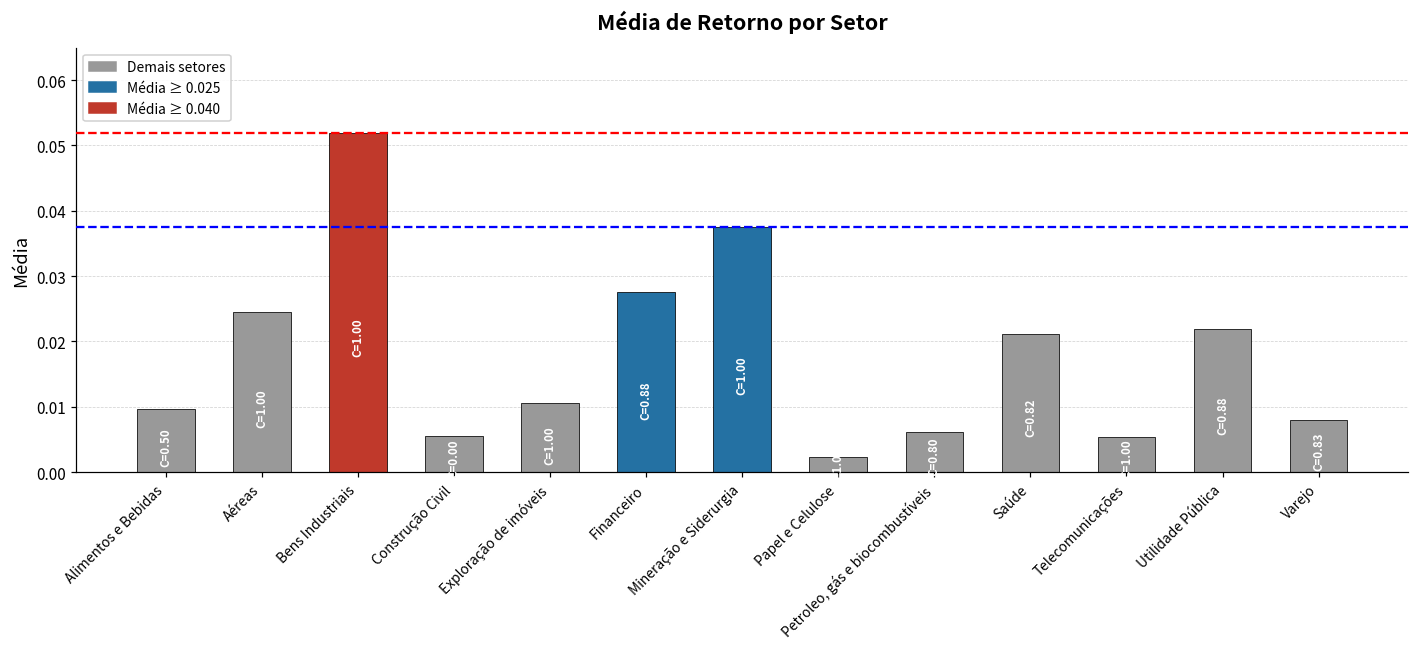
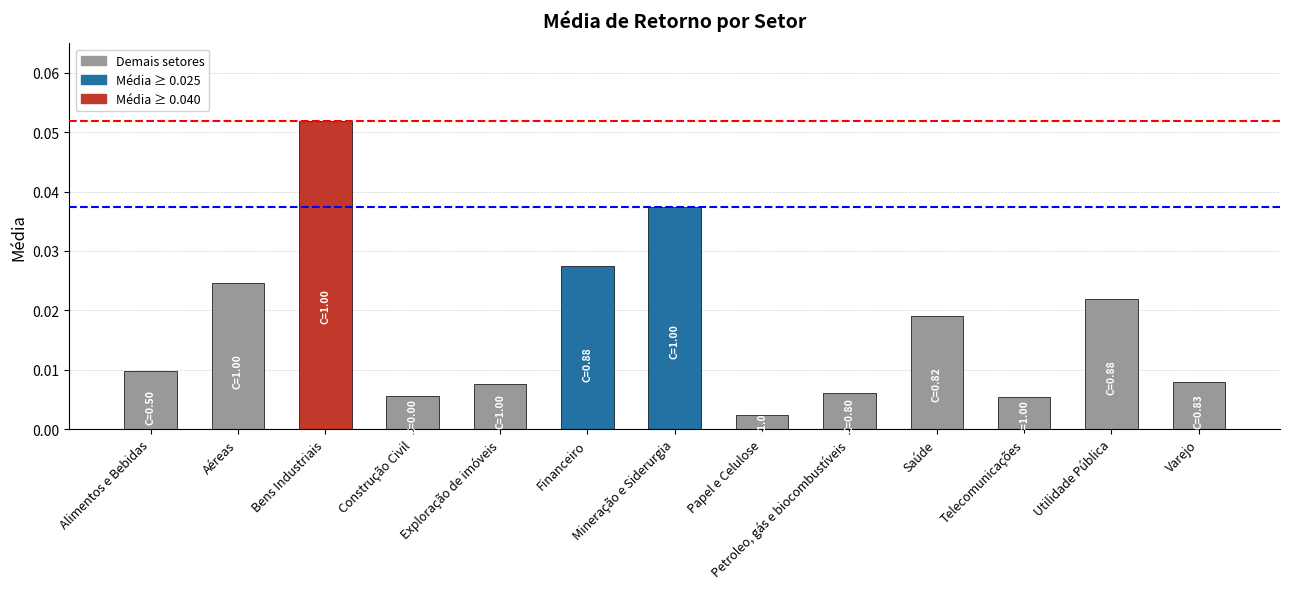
  {
-   "Exploração de imóveis": 0.011,
+   "Exploração de imóveis": 0.008,
    "Papel e Celulose": 0.002,
-   "Saúde": 0.021
+   "Saúde": 0.019
  }
